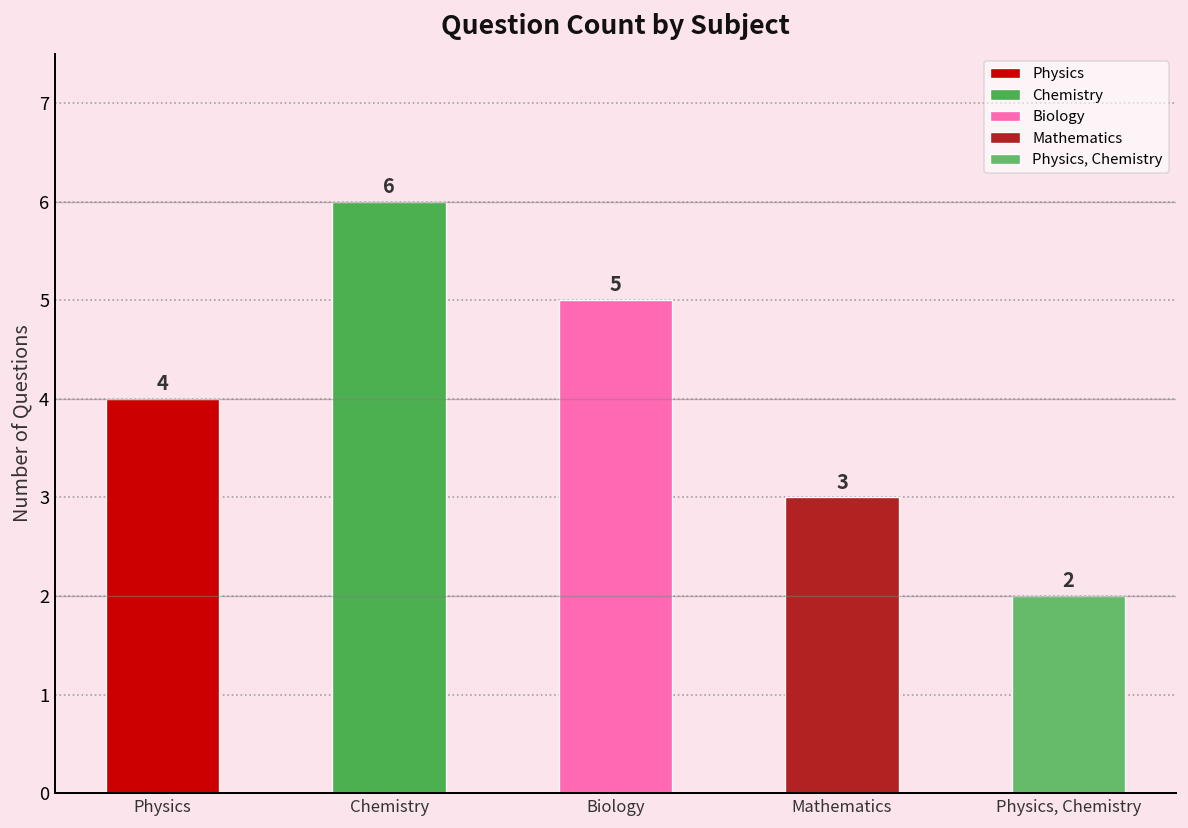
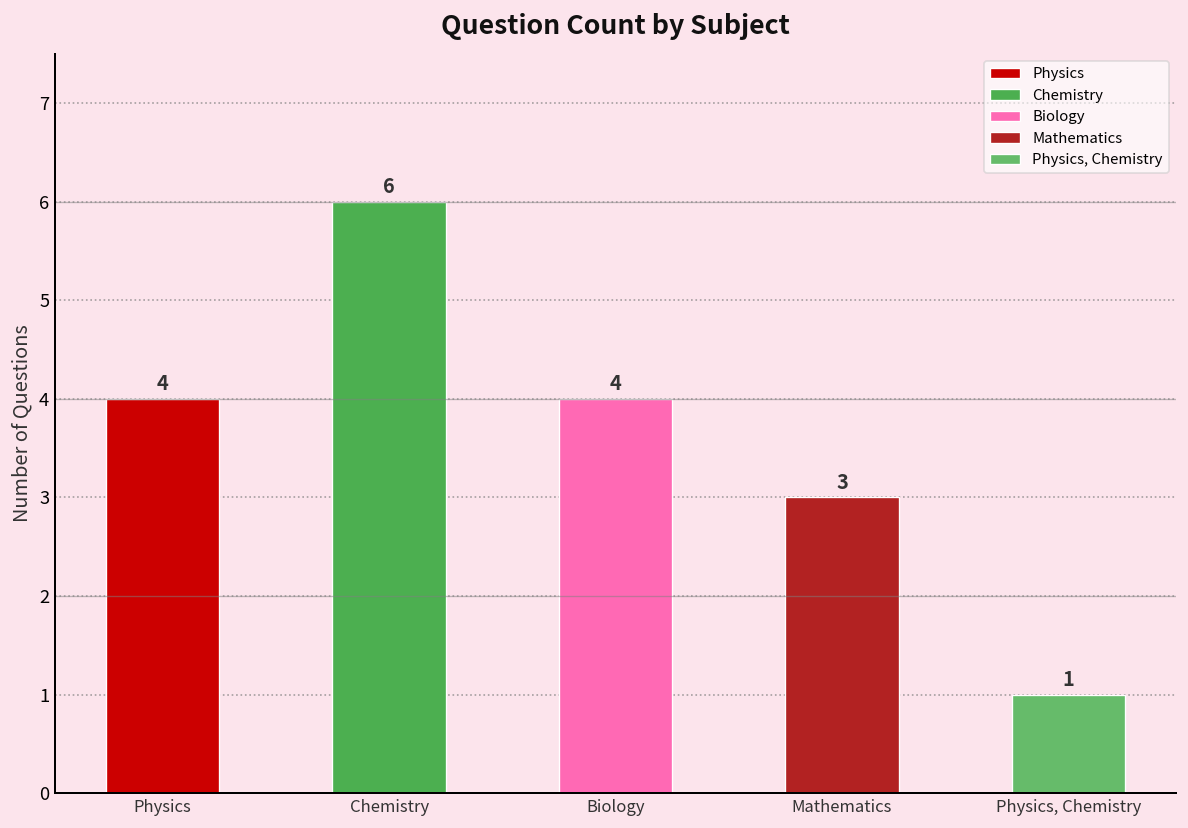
  {
    "Physics": 4,
    "Chemistry": 6,
-   "Biology": 5,
+   "Biology": 4,
    "Mathematics": 3,
-   "Physics, Chemistry": 2
+   "Physics, Chemistry": 1
  }
